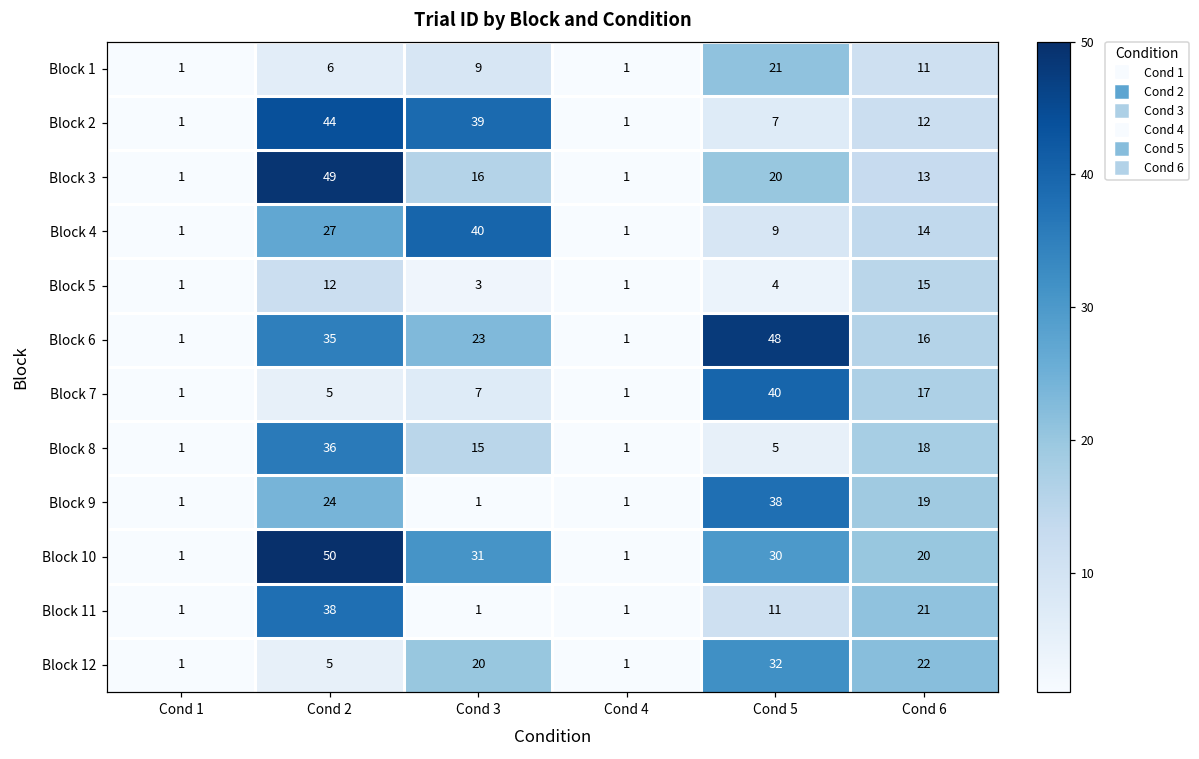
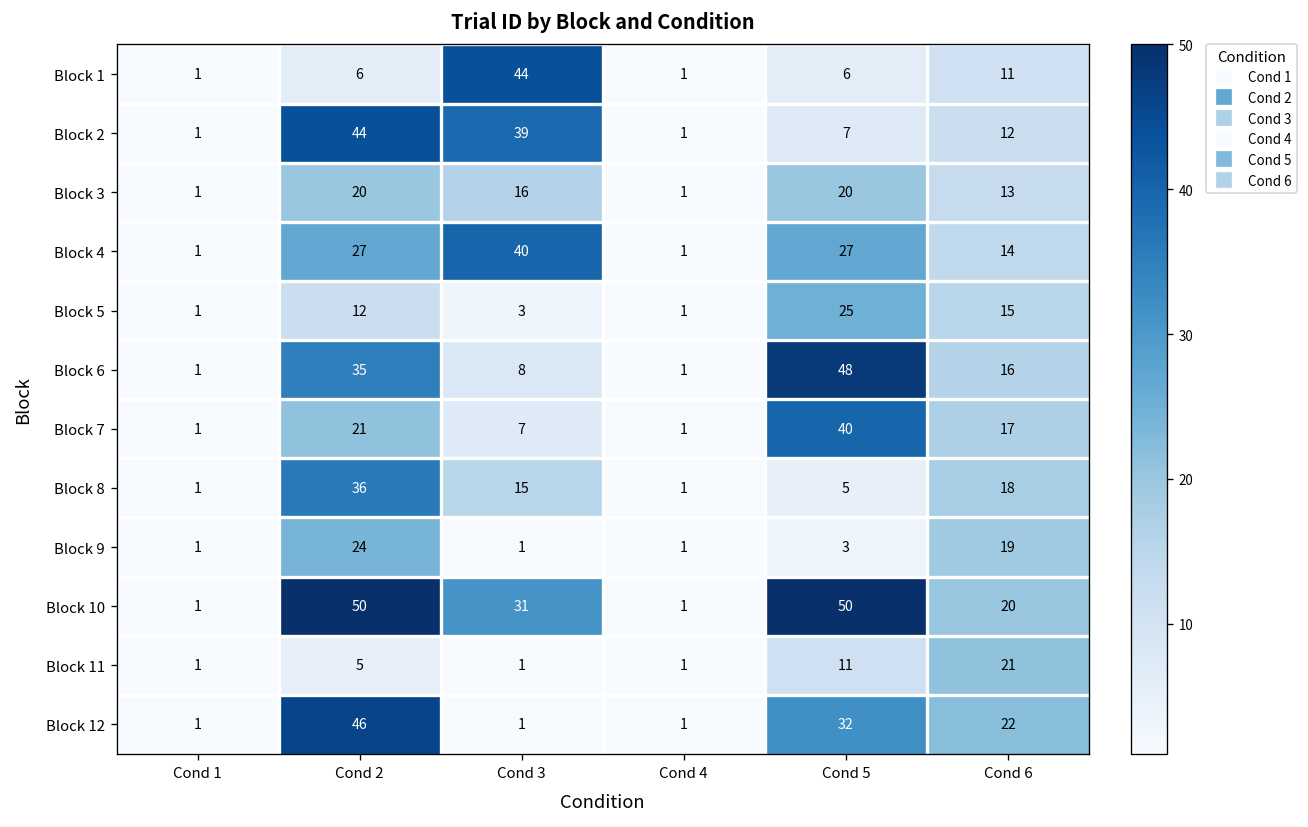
  {
    "Block 1": {
      "Cond 1": 1,
      "Cond 2": 6,
-     "Cond 3": 9,
+     "Cond 3": 44,
      "Cond 4": 1,
-     "Cond 5": 21,
+     "Cond 5": 6,
      "Cond 6": 11
    },
    "Block 2": {
      "Cond 1": 1,
      "Cond 2": 44,
      "Cond 3": 39,
      "Cond 4": 1,
      "Cond 5": 7,
      "Cond 6": 12
    },
    "Block 3": {
      "Cond 1": 1,
-     "Cond 2": 49,
+     "Cond 2": 20,
      "Cond 3": 16,
      "Cond 4": 1,
      "Cond 5": 20,
      "Cond 6": 13
    },
    "Block 4": {
      "Cond 1": 1,
      "Cond 2": 27,
      "Cond 3": 40,
      "Cond 4": 1,
-     "Cond 5": 9,
+     "Cond 5": 27,
      "Cond 6": 14
    },
    "Block 5": {
      "Cond 1": 1,
      "Cond 2": 12,
      "Cond 3": 3,
      "Cond 4": 1,
-     "Cond 5": 4,
+     "Cond 5": 25,
      "Cond 6": 15
    },
    "Block 6": {
      "Cond 1": 1,
      "Cond 2": 35,
-     "Cond 3": 23,
+     "Cond 3": 8,
      "Cond 4": 1,
      "Cond 5": 48,
      "Cond 6": 16
    },
    "Block 7": {
      "Cond 1": 1,
-     "Cond 2": 5,
+     "Cond 2": 21,
      "Cond 3": 7,
      "Cond 4": 1,
      "Cond 5": 40,
      "Cond 6": 17
    },
    "Block 8": {
      "Cond 1": 1,
      "Cond 2": 36,
      "Cond 3": 15,
      "Cond 4": 1,
      "Cond 5": 5,
      "Cond 6": 18
    },
    "Block 9": {
      "Cond 1": 1,
      "Cond 2": 24,
      "Cond 3": 1,
      "Cond 4": 1,
-     "Cond 5": 38,
+     "Cond 5": 3,
      "Cond 6": 19
    },
    "Block 10": {
      "Cond 1": 1,
      "Cond 2": 50,
      "Cond 3": 31,
      "Cond 4": 1,
-     "Cond 5": 30,
+     "Cond 5": 50,
      "Cond 6": 20
    },
    "Block 11": {
      "Cond 1": 1,
-     "Cond 2": 38,
+     "Cond 2": 5,
      "Cond 3": 1,
      "Cond 4": 1,
      "Cond 5": 11,
      "Cond 6": 21
    },
    "Block 12": {
      "Cond 1": 1,
-     "Cond 2": 5,
-     "Cond 3": 20,
+     "Cond 2": 46,
+     "Cond 3": 1,
      "Cond 4": 1,
      "Cond 5": 32,
      "Cond 6": 22
    }
  }
